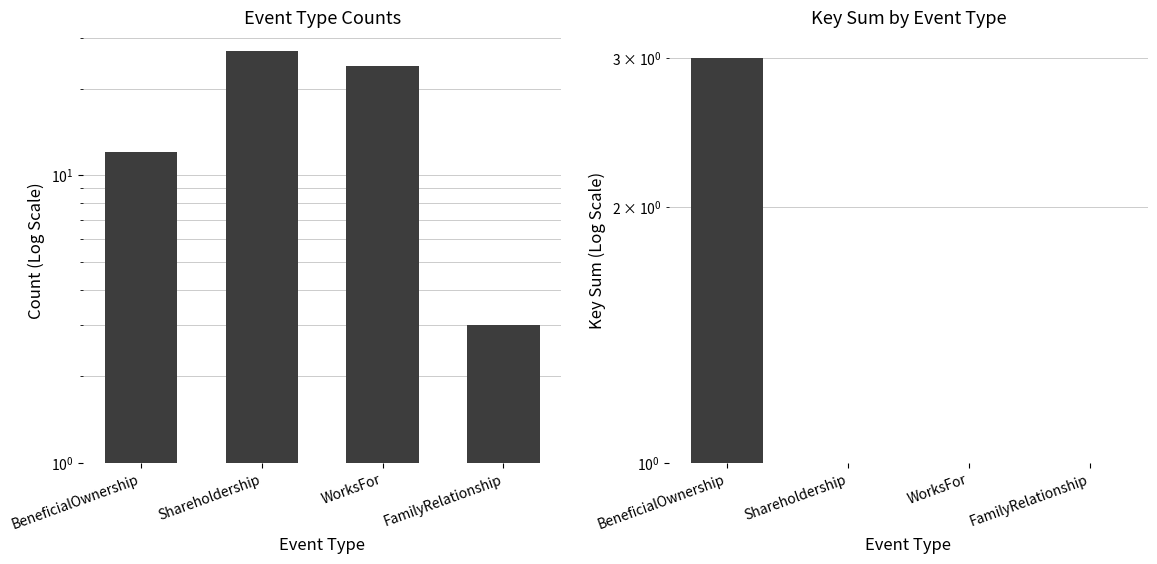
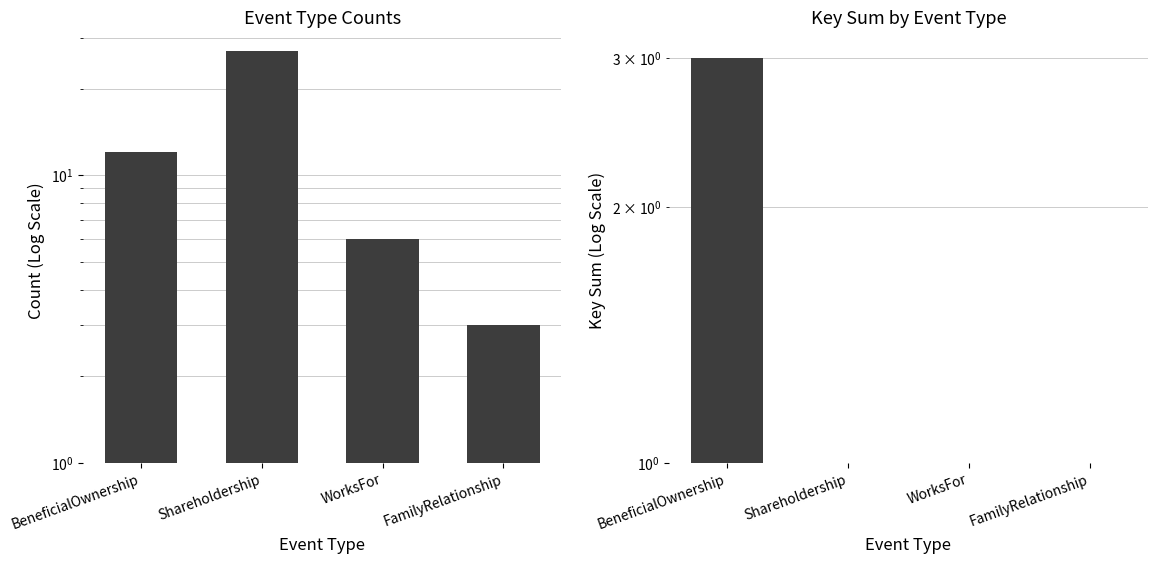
  {
    "Event Type Counts": {
      "BeneficialOwnership": 12,
      "Shareholdership": 27,
-     "WorksFor": 24,
+     "WorksFor": 6,
      "FamilyRelationship": 3
    }
  }
